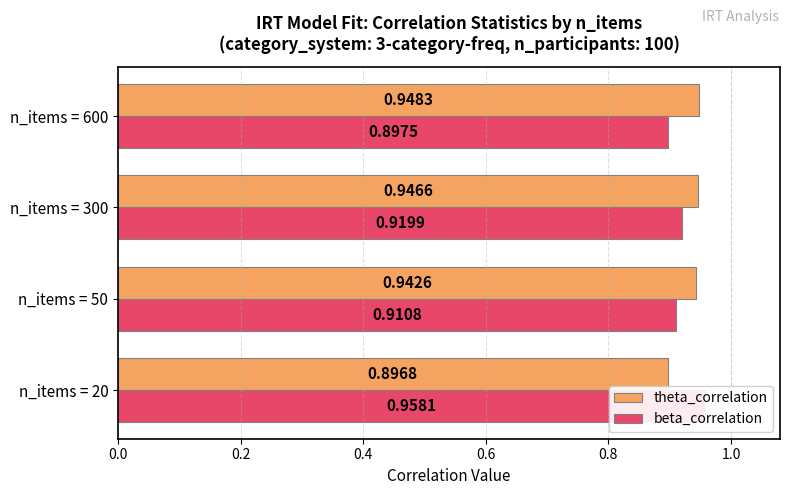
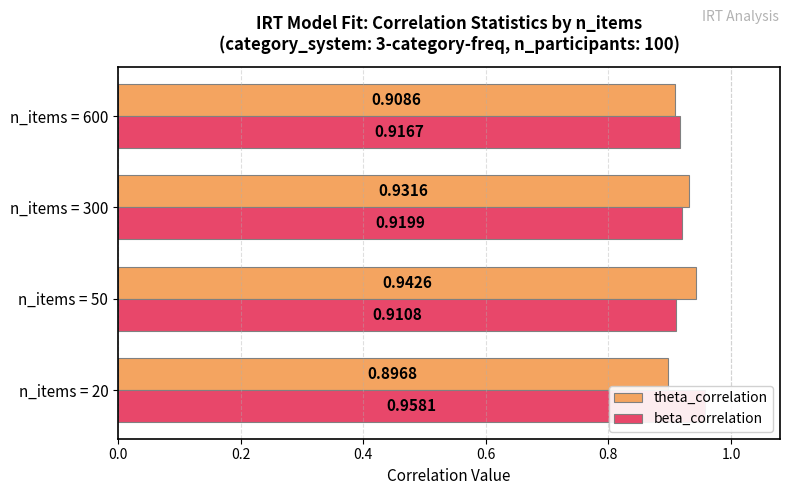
  {
    "theta_correlation": {
-     "n_items = 600": 0.9483,
-     "n_items = 300": 0.9466,
+     "n_items = 600": 0.9086,
+     "n_items = 300": 0.9316,
      "n_items = 50": 0.9426,
      "n_items = 20": 0.8968
    },
    "beta_correlation": {
-     "n_items = 600": 0.8975,
+     "n_items = 600": 0.9167,
      "n_items = 300": 0.9199,
      "n_items = 50": 0.9108
    }
  }
